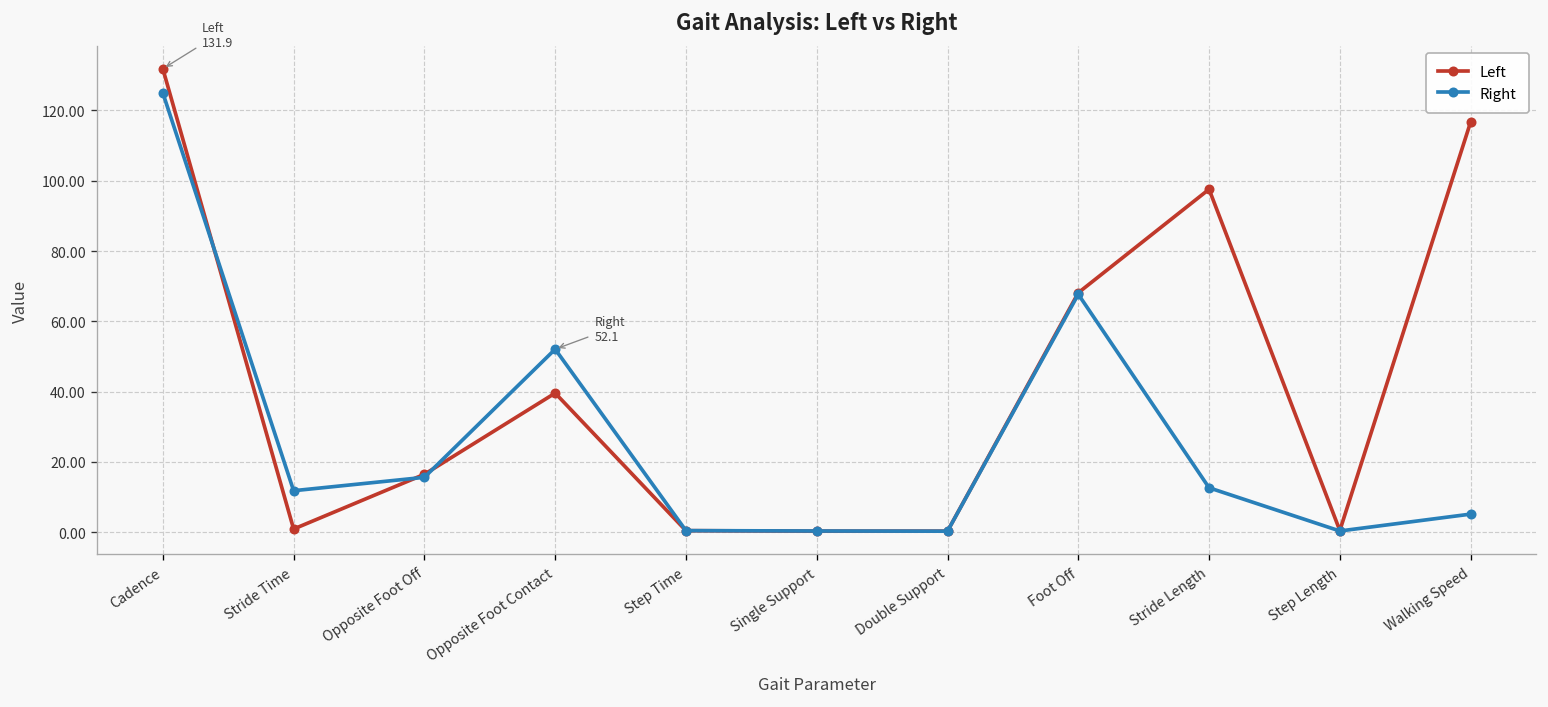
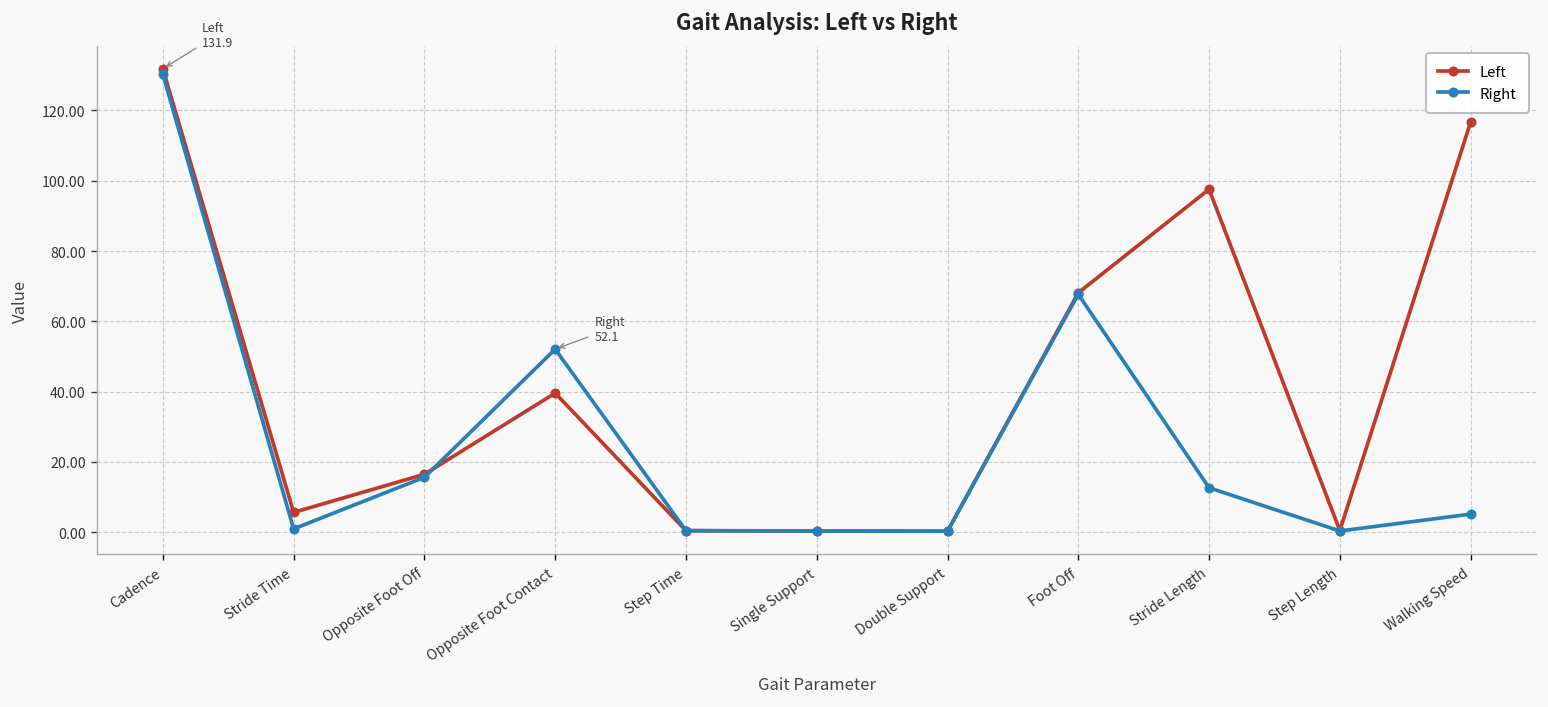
  {
    "Left": {
-     "Stride Time": 1,
+     "Stride Time": 6,
      "Opposite Foot Contact": 40,
      "Stride Length": 98,
      "Walking Speed": 117
    },
    "Right": {
-     "Cadence": 125,
-     "Stride Time": 12,
+     "Cadence": 130,
+     "Stride Time": 1,
      "Stride Length": 13,
      "Walking Speed": 5
    }
  }
